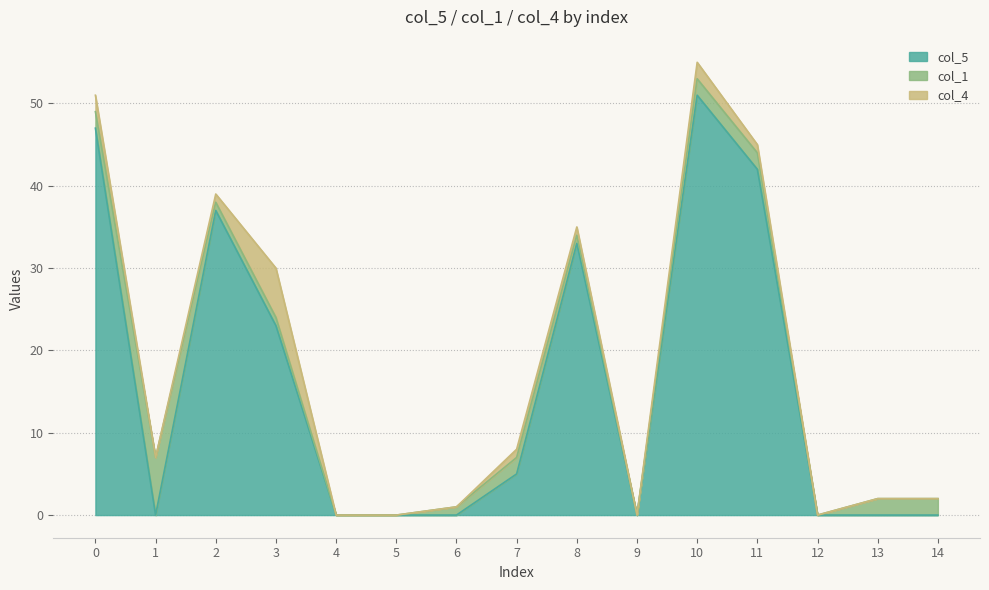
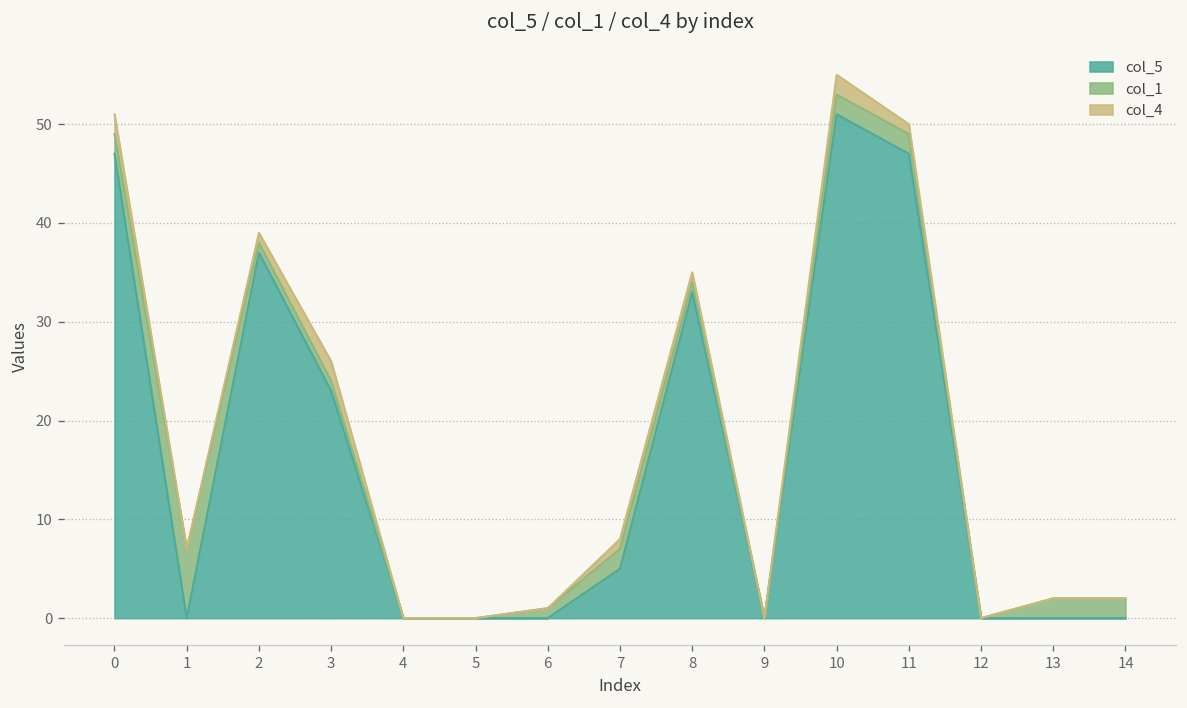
  {
    "col_5": {
      "0": 47,
      "1": 0,
      "2": 37,
      "3": 23,
      "6": 0,
      "7": 5,
      "8": 33,
      "10": 51,
-     "11": 42,
+     "11": 47,
      "13": 0,
      "14": 0
    },
    "col_1": {
      "0": 2,
      "2": 1,
      "3": 1,
      "7": 2,
      "8": 1,
      "10": 2,
      "11": 2
    },
    "col_4": {
      "0": 2,
      "2": 1,
-     "3": 6,
+     "3": 2,
      "7": 1,
      "8": 1,
      "10": 2,
      "11": 1
    }
  }
